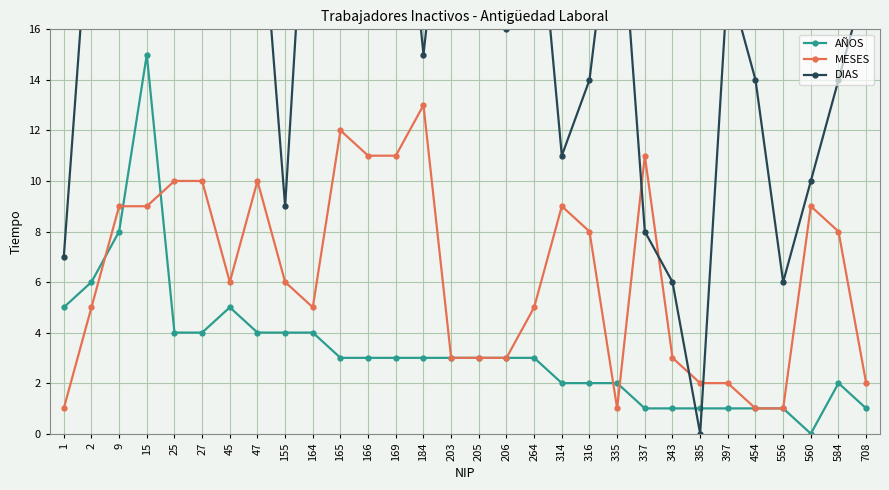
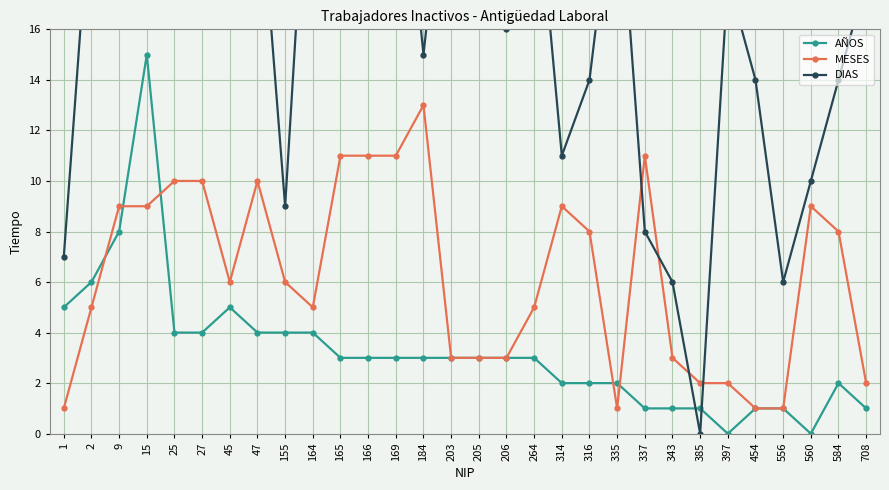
  {
    "AÑOS": {
      "1": 5,
      "2": 6,
      "9": 8,
      "15": 15,
      "25": 4,
      "27": 4,
      "45": 5,
      "47": 4,
      "155": 4,
      "164": 4,
      "165": 3,
      "166": 3,
      "169": 3,
      "184": 3,
      "264": 3,
      "314": 2,
      "316": 2,
      "335": 2,
      "337": 1,
      "343": 1,
      "385": 1,
-     "397": 1,
+     "397": 0,
      "560": 0,
      "584": 2,
      "708": 1
    },
    "MESES": {
      "1": 1,
      "2": 5,
      "9": 9,
      "15": 9,
      "25": 10,
      "27": 10,
      "45": 6,
      "47": 10,
      "155": 6,
      "164": 5,
-     "165": 12,
+     "165": 11,
      "166": 11,
      "169": 11,
      "184": 13,
      "264": 5,
      "314": 9,
      "316": 8,
      "335": 1,
      "337": 11,
      "343": 3,
      "385": 2,
      "397": 2,
      "560": 9,
      "584": 8,
      "708": 2
    },
    "DIAS": {
      "1": 7,
      "155": 9,
      "184": 15,
      "206": 16,
      "314": 11,
      "316": 14,
      "337": 8,
      "343": 6,
      "385": 0,
      "454": 14,
      "556": 6,
      "560": 10
    }
  }
